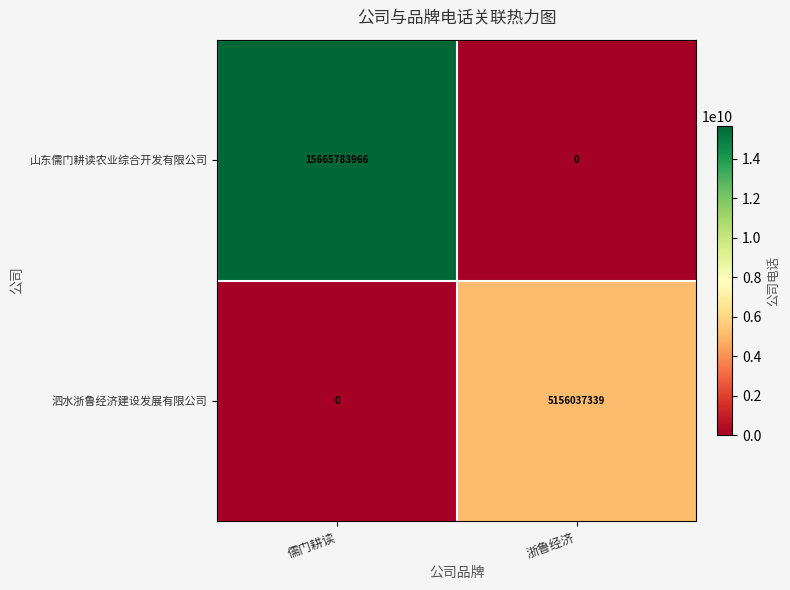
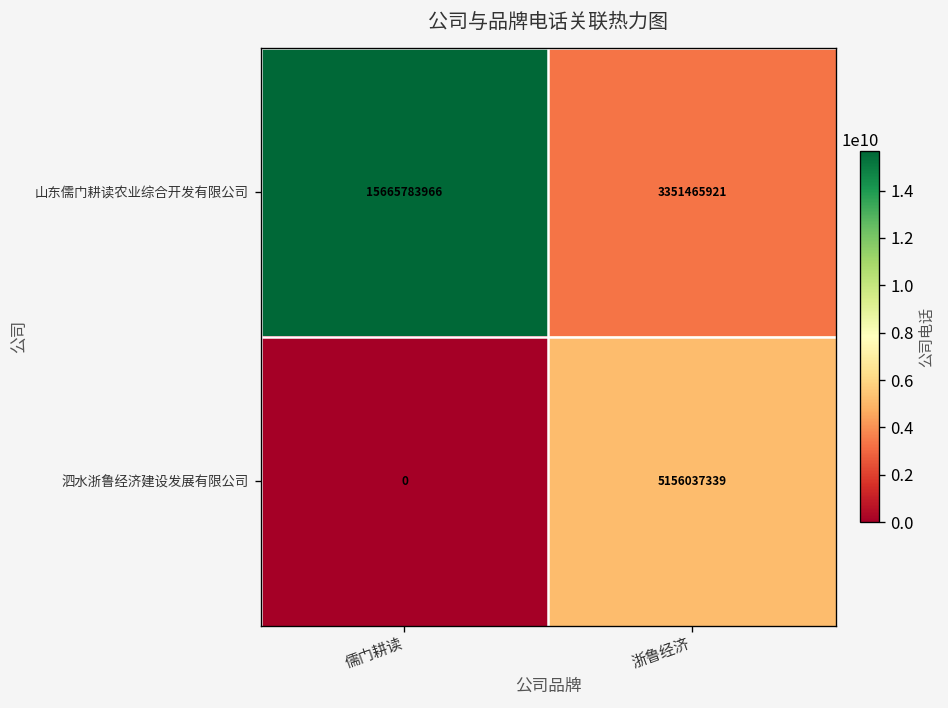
  {
    "山东儒门耕读农业综合开发有限公司": {
      "儒门耕读": 15665783966,
-     "浙鲁经济": 0
+     "浙鲁经济": 3351465921
    },
    "泗水浙鲁经济建设发展有限公司": {
      "儒门耕读": 0,
      "浙鲁经济": 5156037339
    }
  }
